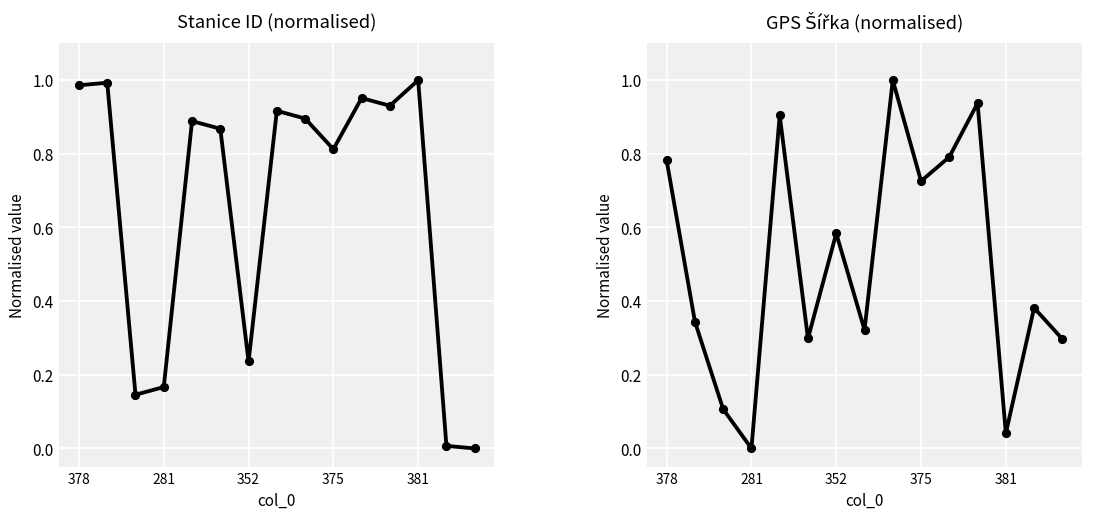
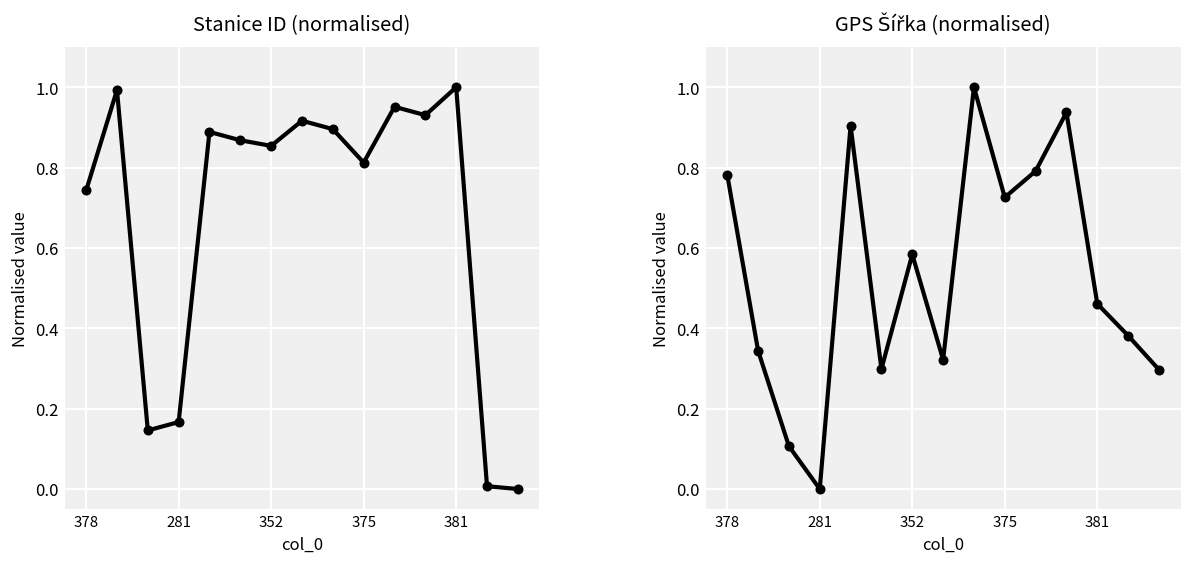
  {
    "Stanice ID (normalised)": {
-     "378": 0.99,
+     "378": 0.74,
      "281": 0.17,
-     "352": 0.24,
+     "352": 0.85,
      "375": 0.81,
      "381": 1.00
    },
    "GPS Šířka (normalised)": {
      "378": 0.78,
      "281": 0.00,
      "352": 0.58,
      "375": 0.73,
-     "381": 0.04
+     "381": 0.46
    }
  }
